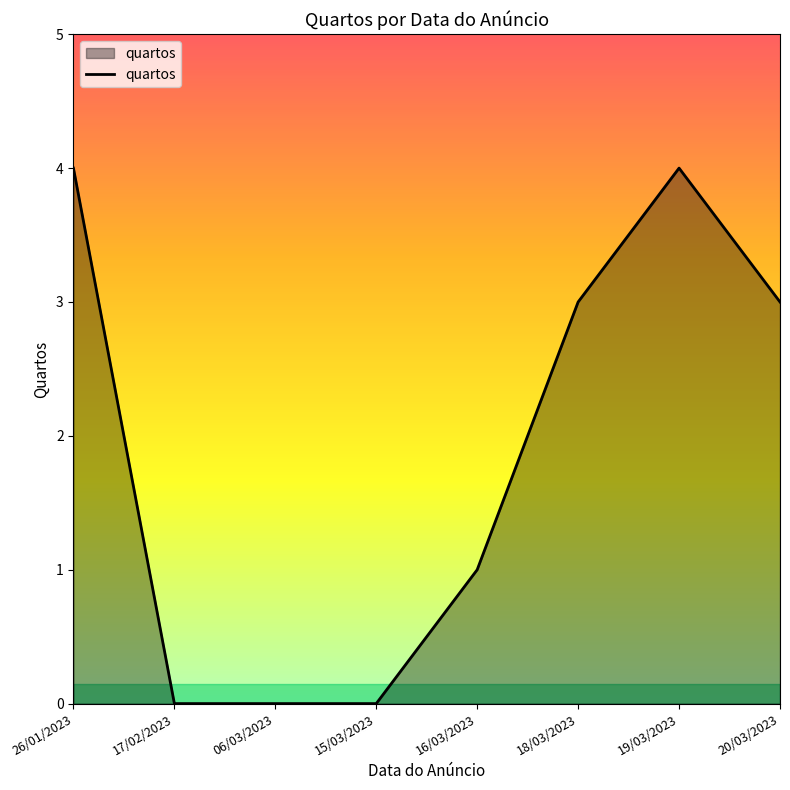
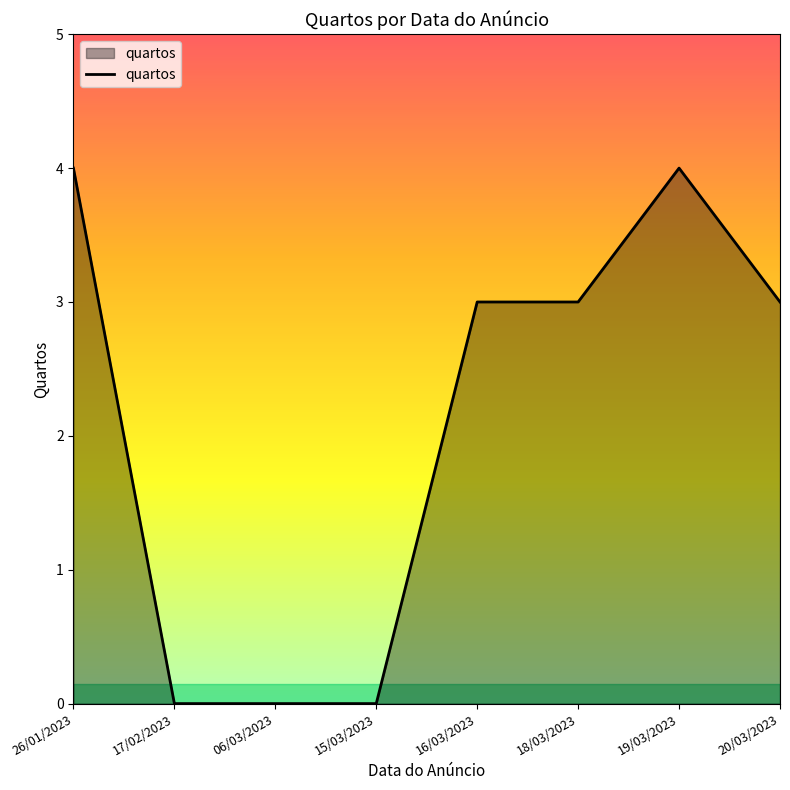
  {
    "26/01/2023": 4,
-   "16/03/2023": 1,
+   "16/03/2023": 3,
    "18/03/2023": 3,
    "19/03/2023": 4,
    "20/03/2023": 3
  }
